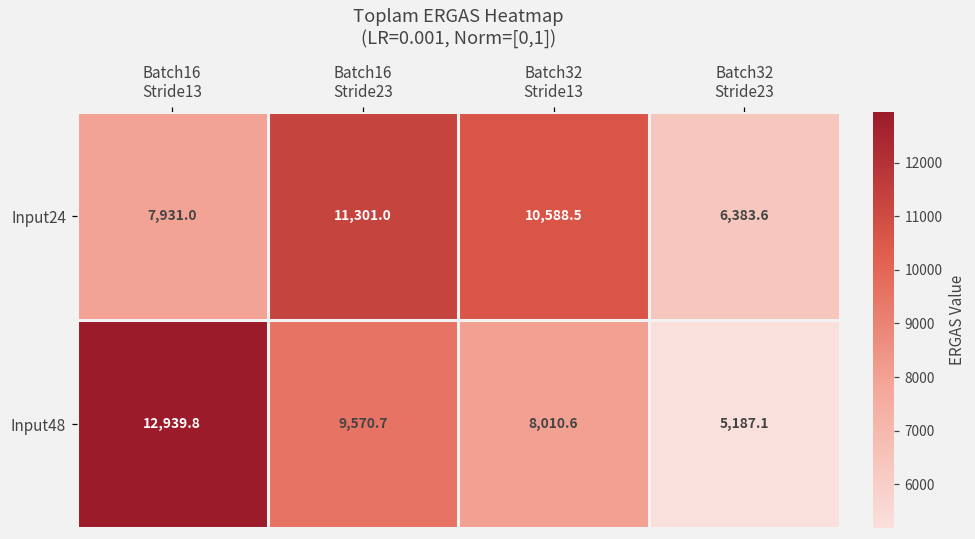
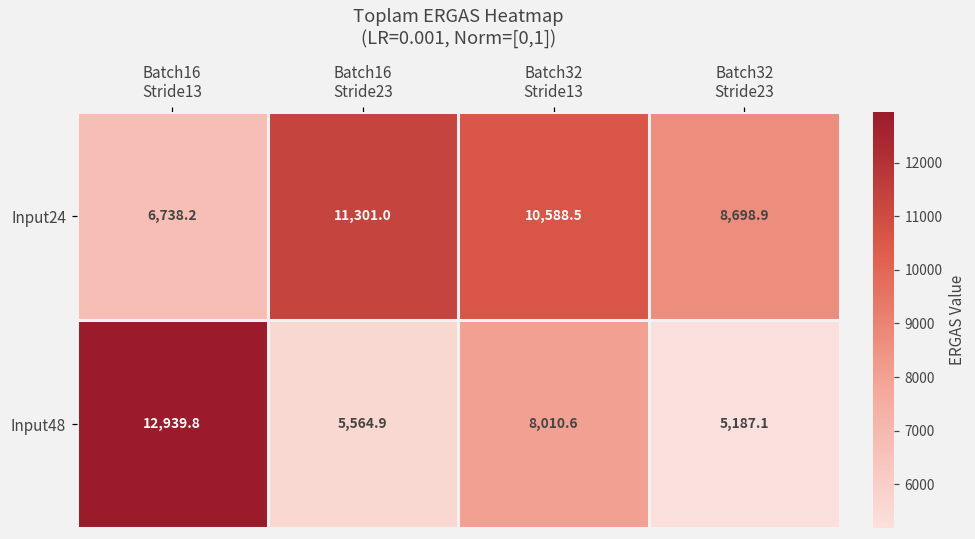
  {
    "Input24": {
-     "Batch16 Stride13": "7,931.0",
+     "Batch16 Stride13": "6,738.2",
      "Batch16 Stride23": "11,301.0",
      "Batch32 Stride13": "10,588.5",
-     "Batch32 Stride23": "6,383.6"
+     "Batch32 Stride23": "8,698.9"
    },
    "Input48": {
      "Batch16 Stride13": "12,939.8",
-     "Batch16 Stride23": "9,570.7",
+     "Batch16 Stride23": "5,564.9",
      "Batch32 Stride13": "8,010.6",
      "Batch32 Stride23": "5,187.1"
    }
  }
